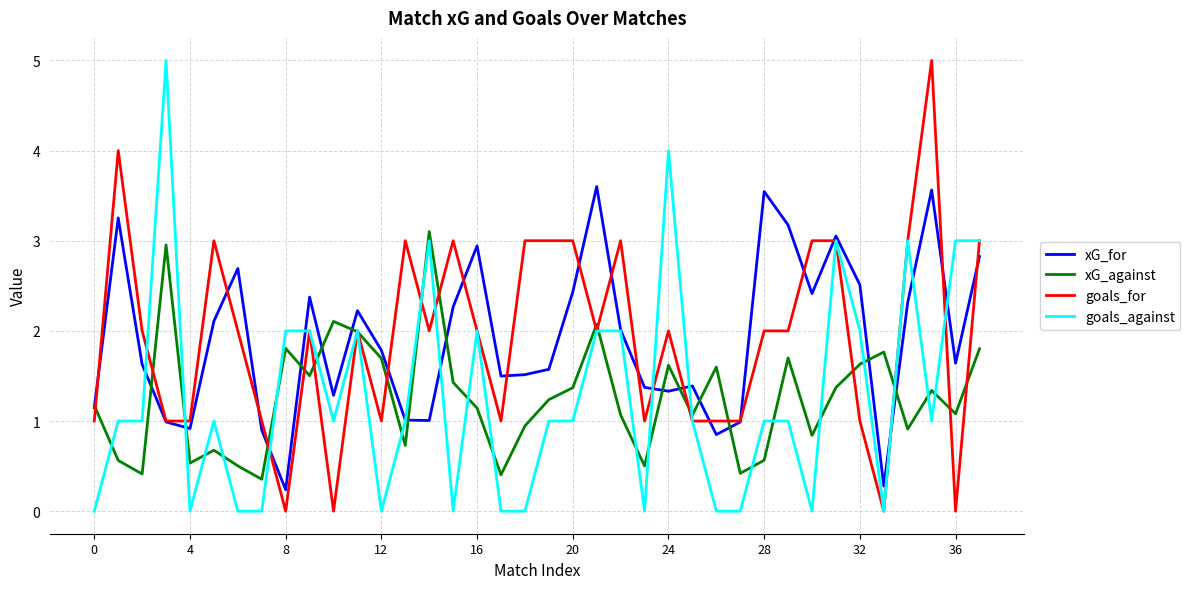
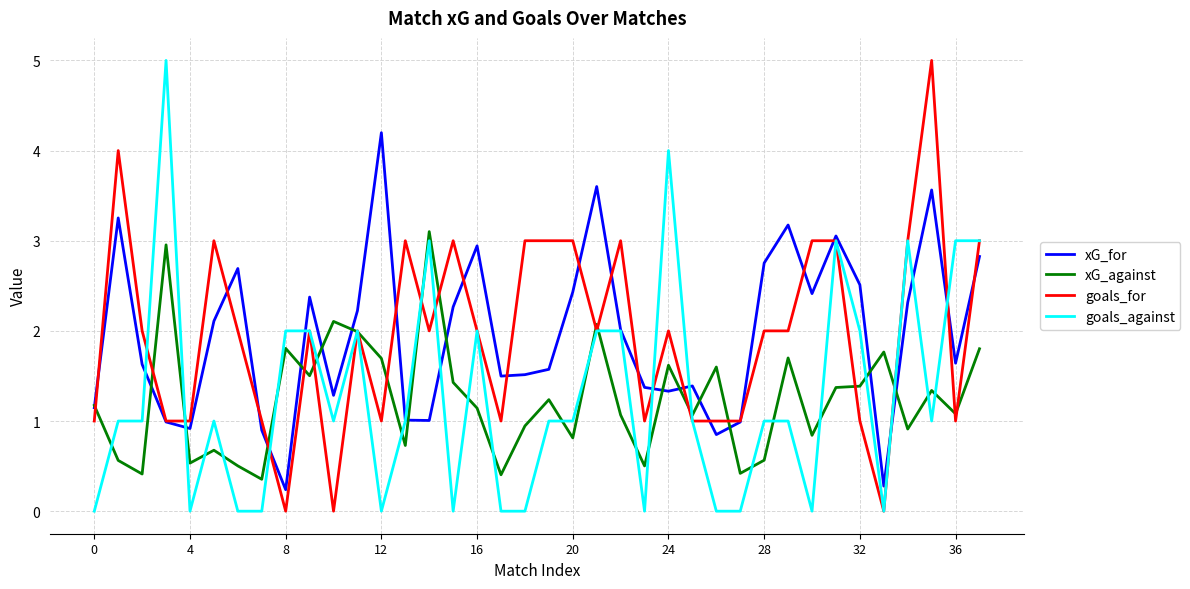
  {
    "xG_for": {
      "4": 0.9,
      "8": 0.2,
-     "12": 1.8,
+     "12": 4.2,
      "16": 2.9,
      "20": 2.4,
      "24": 1.3,
-     "28": 3.5,
+     "28": 2.8,
      "32": 2.5,
      "36": 1.6
    },
    "xG_against": {
      "4": 0.5,
      "8": 1.8,
      "12": 1.7,
      "16": 1.1,
-     "20": 1.4,
+     "20": 0.8,
      "24": 1.6,
      "28": 0.6,
-     "32": 1.6,
+     "32": 1.4,
      "36": 1.1
    },
    "goals_for": {
      "0": 1,
      "4": 1,
      "8": 0,
      "12": 1,
      "20": 3,
      "24": 2,
      "28": 2,
      "32": 1,
-     "36": 0
+     "36": 1
    },
    "goals_against": {
      "0": 0.0,
      "4": 0.0,
      "8": 2.0,
      "12": 0.0,
      "20": 1.0,
      "24": 4.0,
      "28": 1.0,
      "32": 2.0,
      "36": 3.0
    }
  }
